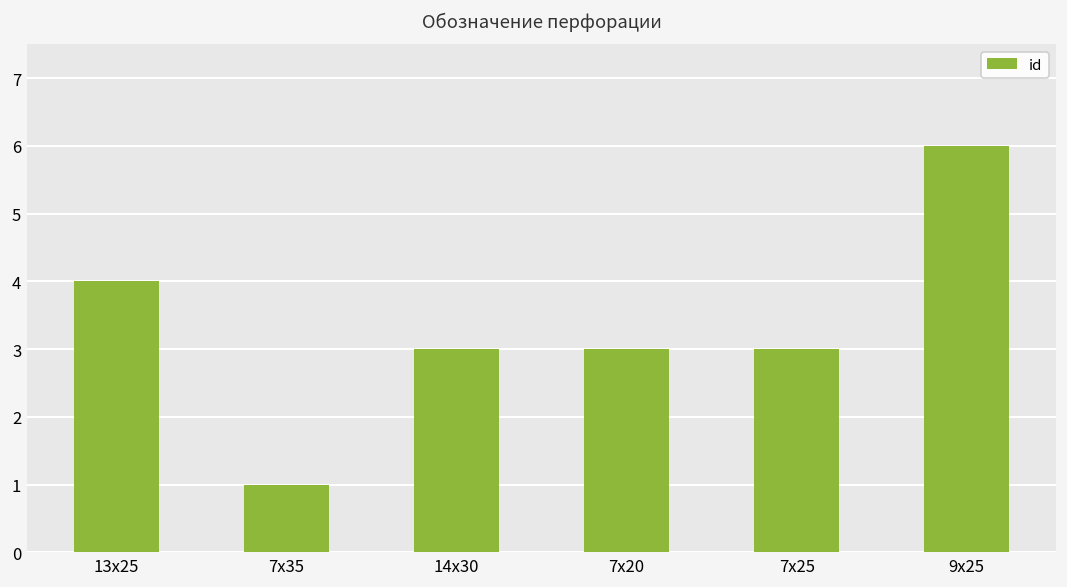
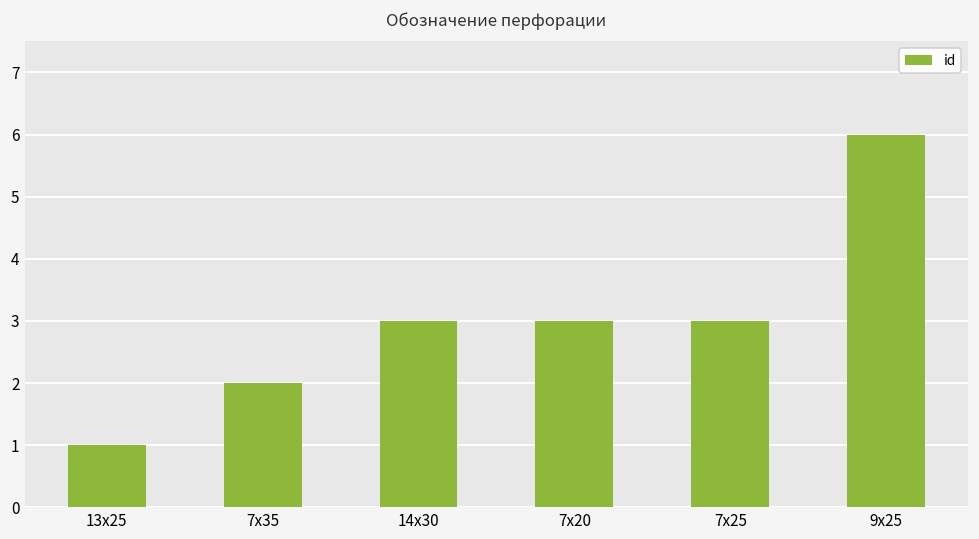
  {
-   "13х25": 4,
-   "7х35": 1,
+   "13х25": 1,
+   "7х35": 2,
    "14х30": 3,
    "7х20": 3,
    "7х25": 3,
    "9х25": 6
  }
